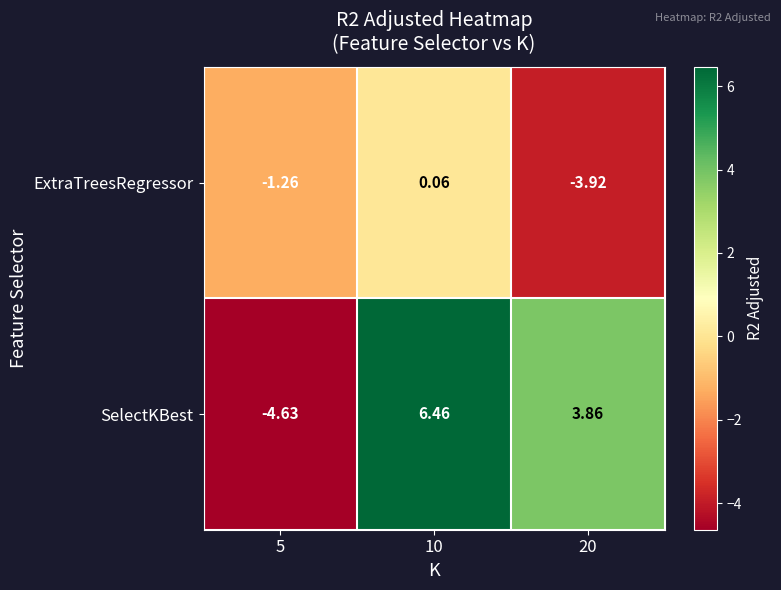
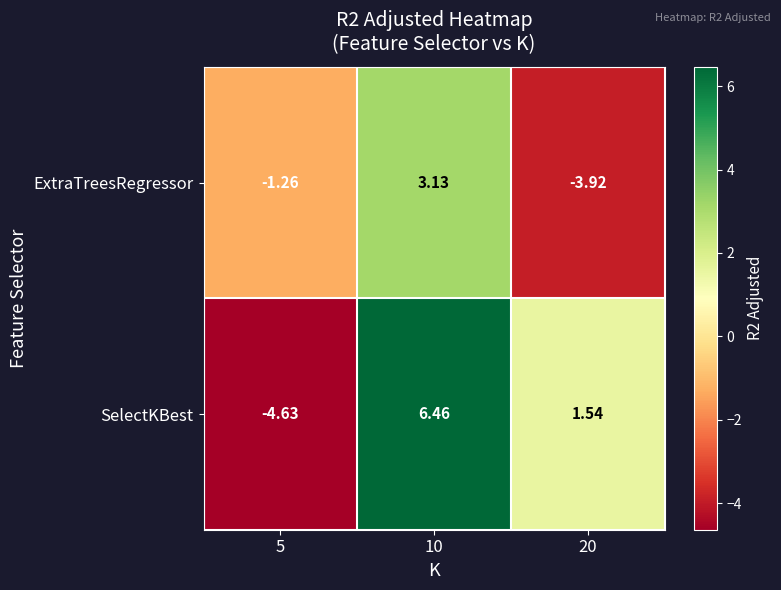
  {
    "ExtraTreesRegressor": {
      "5": -1.26,
-     "10": 0.06,
+     "10": 3.13,
      "20": -3.92
    },
    "SelectKBest": {
      "5": -4.63,
      "10": 6.46,
-     "20": 3.86
+     "20": 1.54
    }
  }
